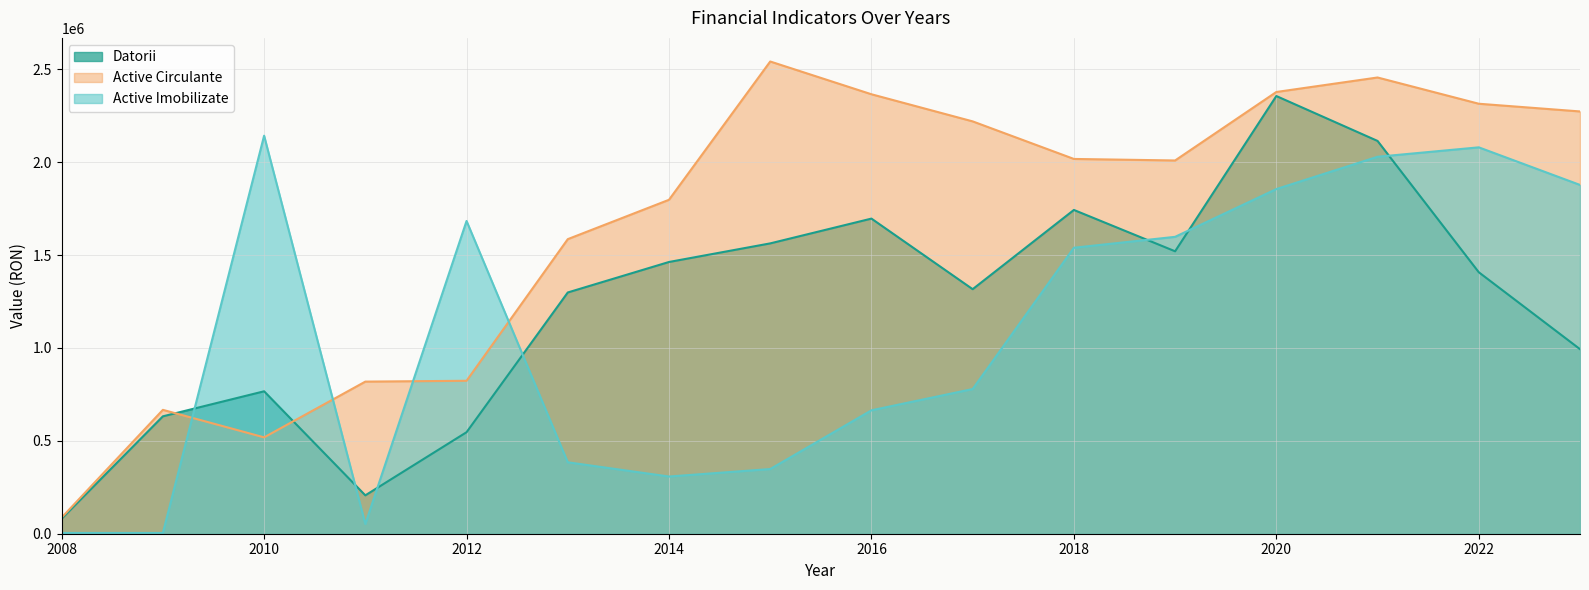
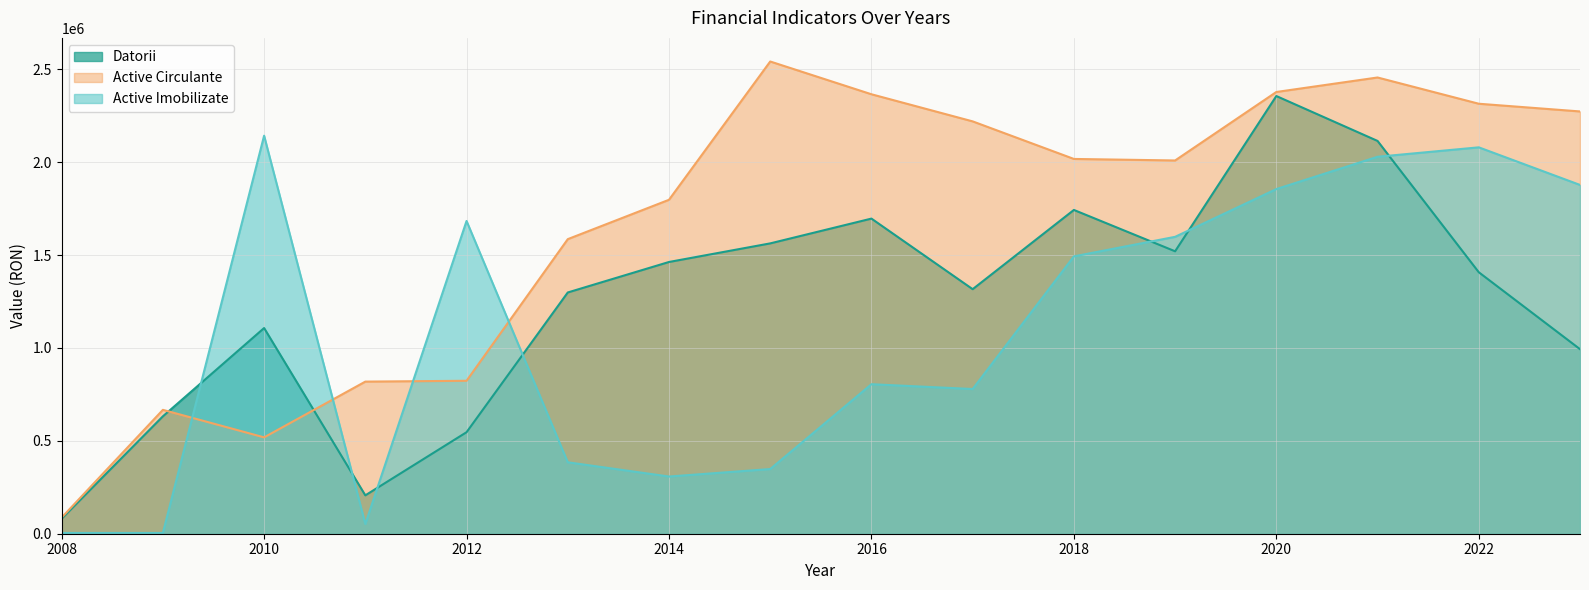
  {
    "Datorii": {
-     "2010": 770000,
+     "2010": 1110000,
      "2012": 550000,
      "2014": 1460000,
      "2016": 1700000,
      "2018": 1740000,
      "2020": 2360000,
      "2022": 1410000
    },
    "Active Circulante": {
      "2010": 520000,
      "2012": 820000,
      "2014": 1800000,
      "2016": 2370000,
      "2018": 2020000,
      "2020": 2380000,
      "2022": 2310000
    },
    "Active Imobilizate": {
      "2008": 0,
      "2010": 2140000,
      "2012": 1680000,
      "2014": 310000,
-     "2016": 660000,
-     "2018": 1540000,
+     "2016": 800000,
+     "2018": 1490000,
      "2020": 1860000,
      "2022": 2080000
    }
  }
